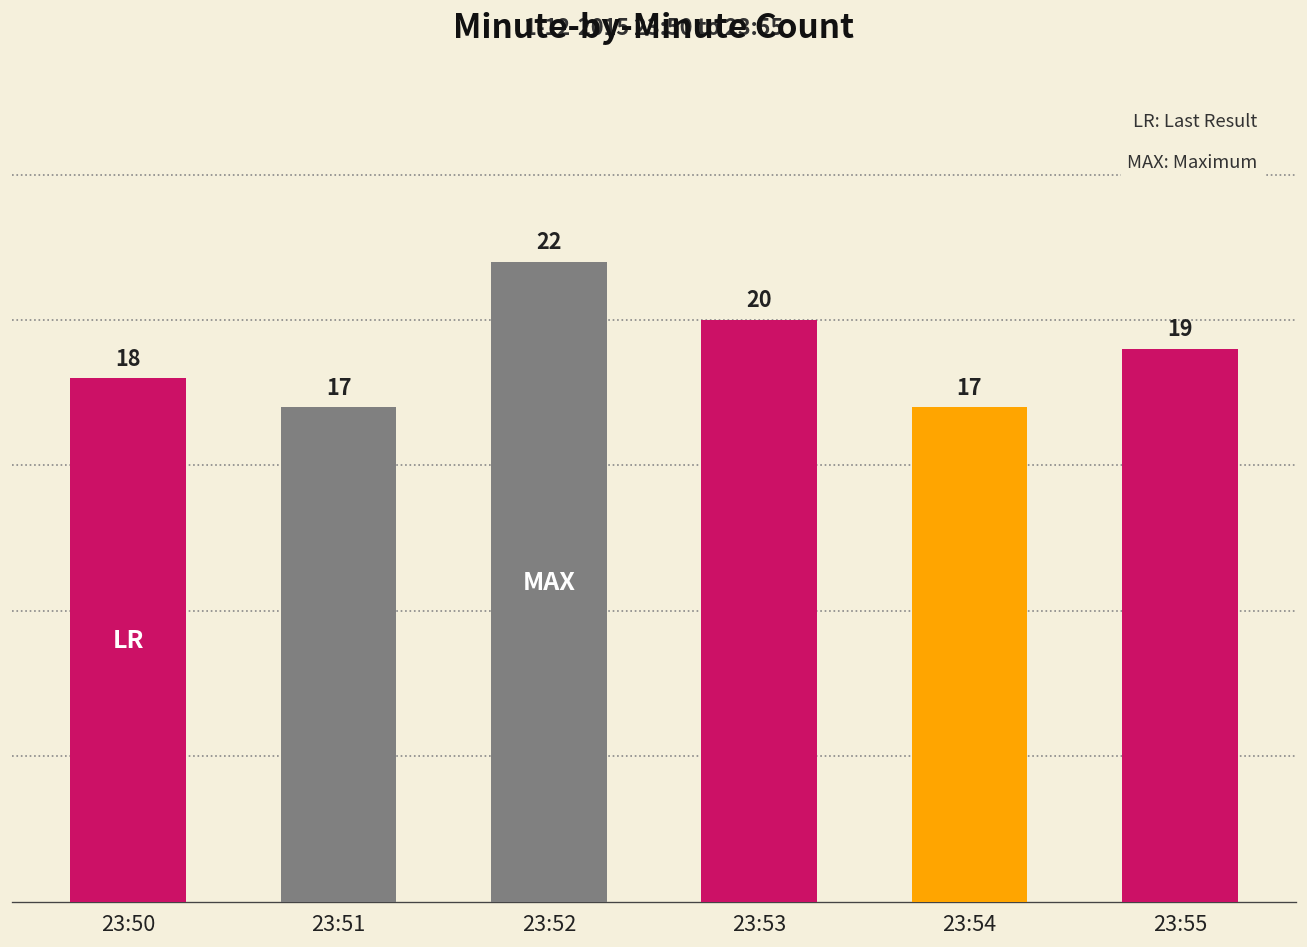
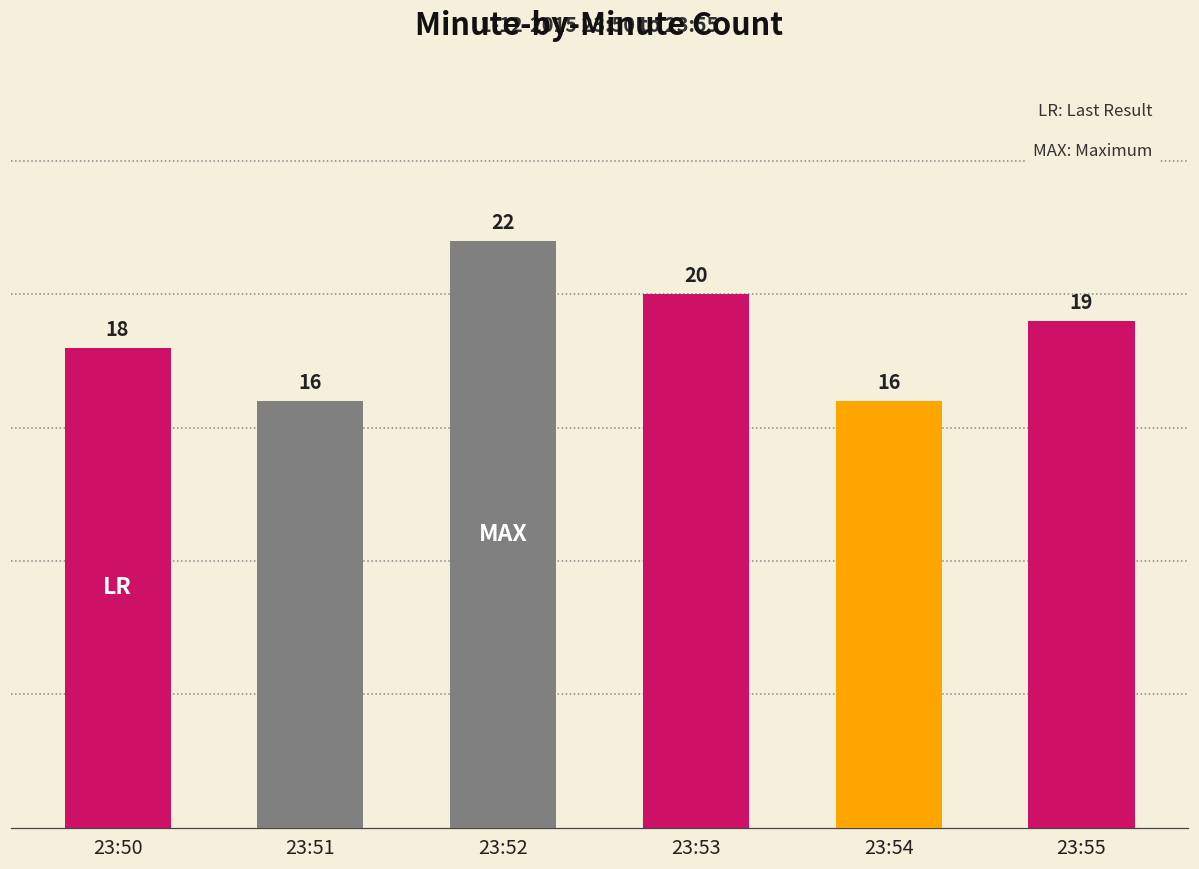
  {
    "23:50": 18,
-   "23:51": 17,
+   "23:51": 16,
    "23:52": 22,
    "23:53": 20,
-   "23:54": 17,
+   "23:54": 16,
    "23:55": 19
  }
